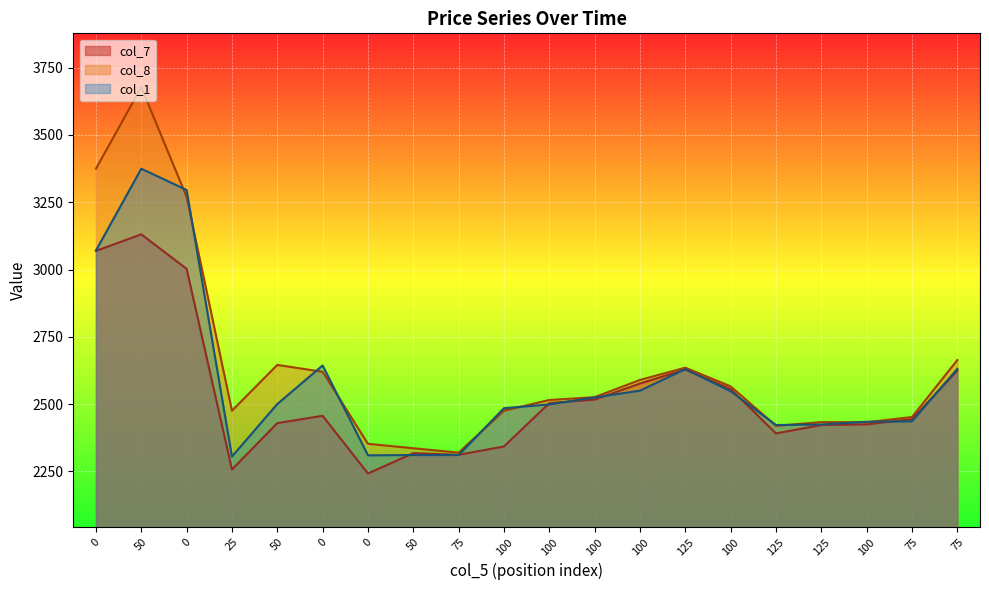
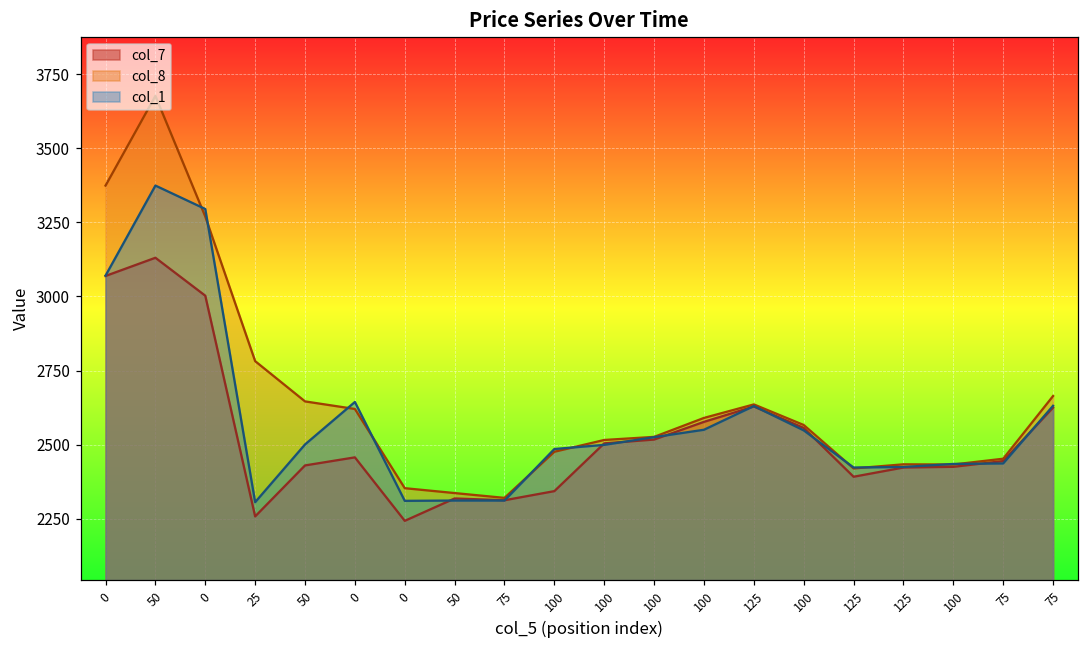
  {
    "col_7": {
      "25": 2260
    },
    "col_8": {
-     "25": 2480
+     "25": 2780
    },
    "col_1": {
      "25": 2310
    }
  }
